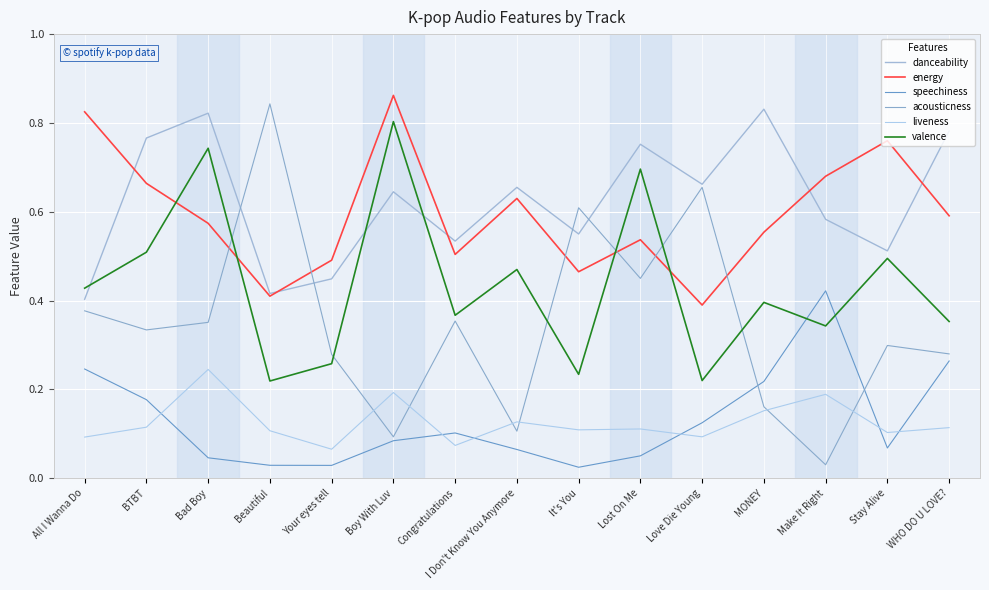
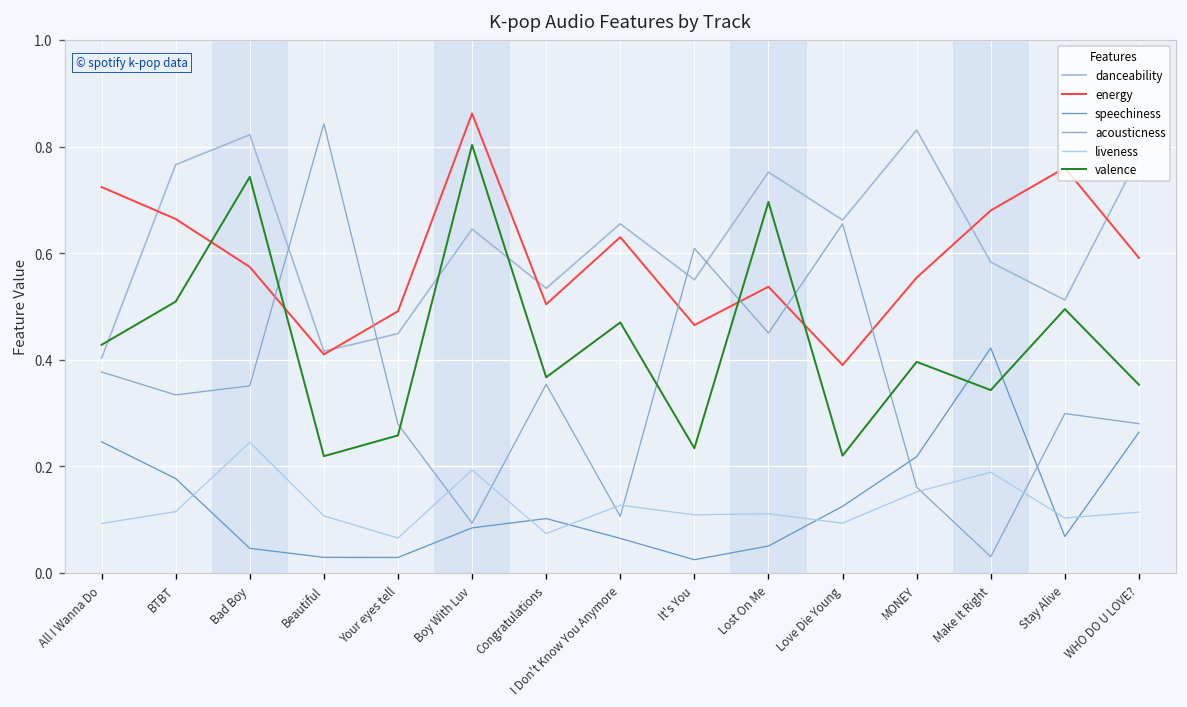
  {
    "energy": {
-     "All I Wanna Do": 0.83,
+     "All I Wanna Do": 0.72,
      "BTBT": 0.66,
      "Bad Boy": 0.57,
      "Beautiful": 0.41,
      "Your eyes tell": 0.49,
      "Boy With Luv": 0.86,
      "Congratulations": 0.50,
      "I Don't Know You Anymore": 0.63,
      "It's You": 0.47,
      "Lost On Me": 0.54,
      "Love Die Young": 0.39,
      "MONEY": 0.55,
      "Make It Right": 0.68,
      "WHO DO U LOVE?": 0.59
    },
    "valence": {
      "All I Wanna Do": 0.43,
      "BTBT": 0.51,
      "Bad Boy": 0.74,
      "Beautiful": 0.22,
      "Your eyes tell": 0.26,
      "Boy With Luv": 0.80,
      "Congratulations": 0.37,
      "I Don't Know You Anymore": 0.47,
      "It's You": 0.23,
      "Lost On Me": 0.70,
      "Love Die Young": 0.22,
      "MONEY": 0.40,
      "Make It Right": 0.34,
      "Stay Alive": 0.50,
      "WHO DO U LOVE?": 0.35
    }
  }
